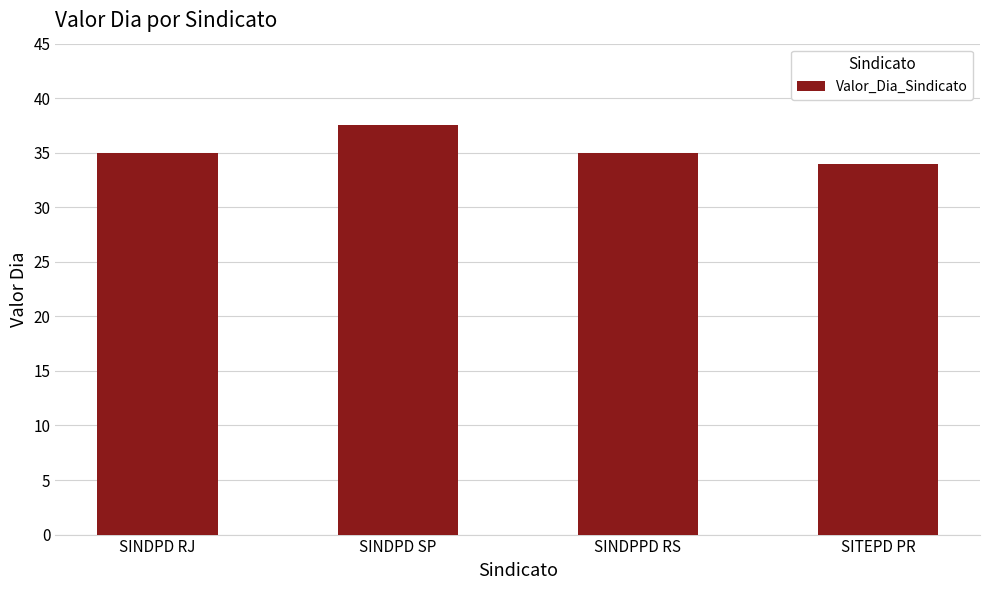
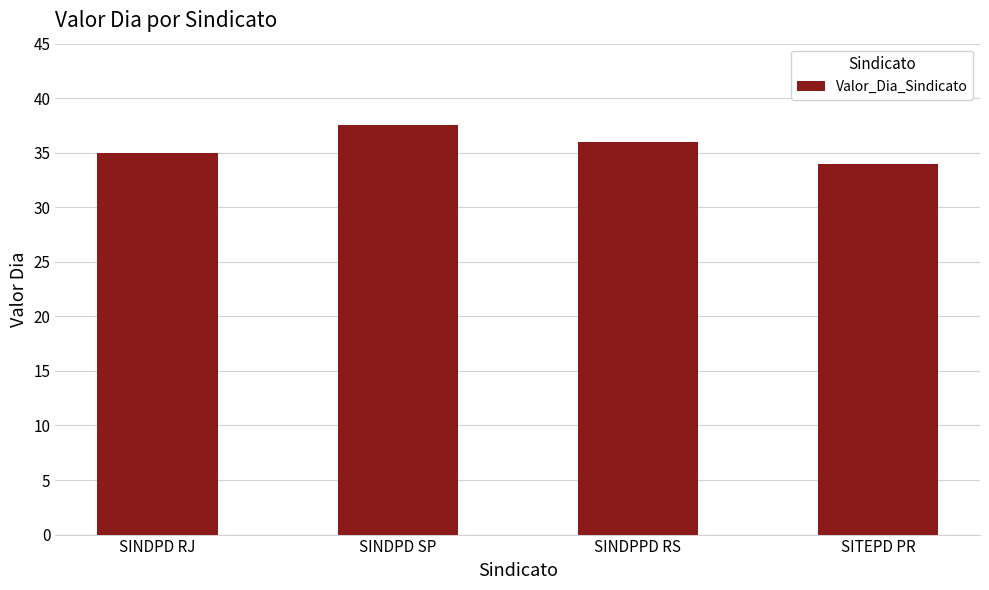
  {
    "SINDPD RJ": 35,
    "SINDPD SP": 37.5,
-   "SINDPPD RS": 35,
+   "SINDPPD RS": 36,
    "SITEPD PR": 34
  }
